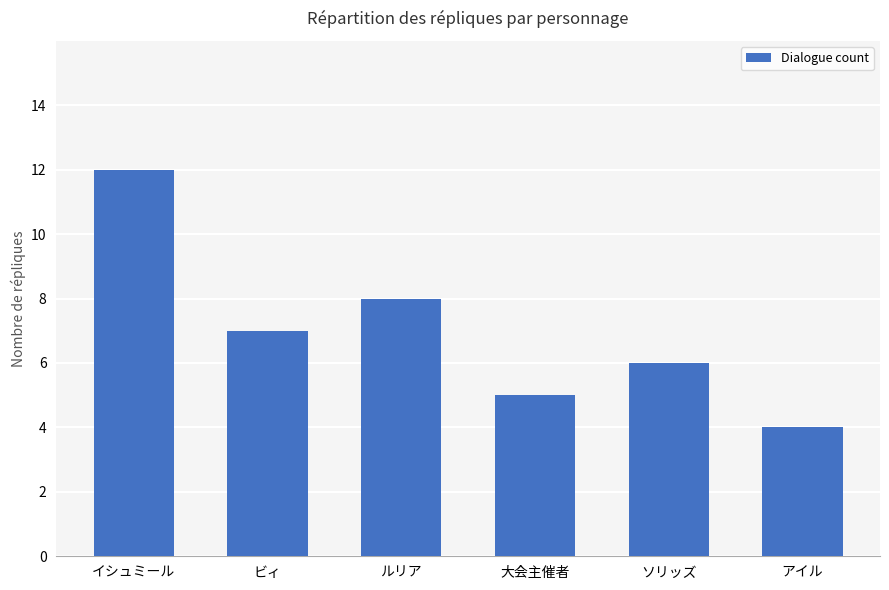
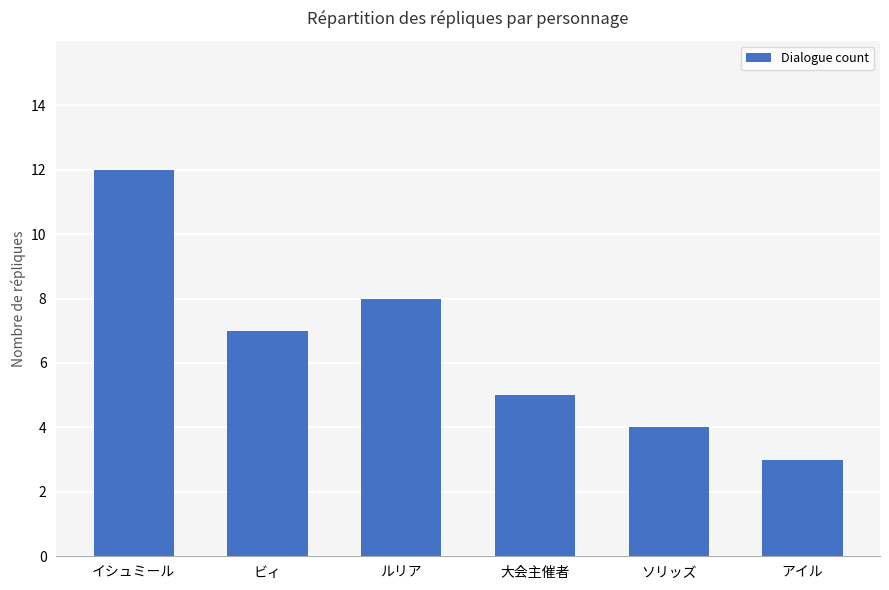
  {
    "イシュミール": 12,
    "ビィ": 7,
    "ルリア": 8,
    "大会主催者": 5,
-   "ソリッズ": 6,
-   "アイル": 4
+   "ソリッズ": 4,
+   "アイル": 3
  }
